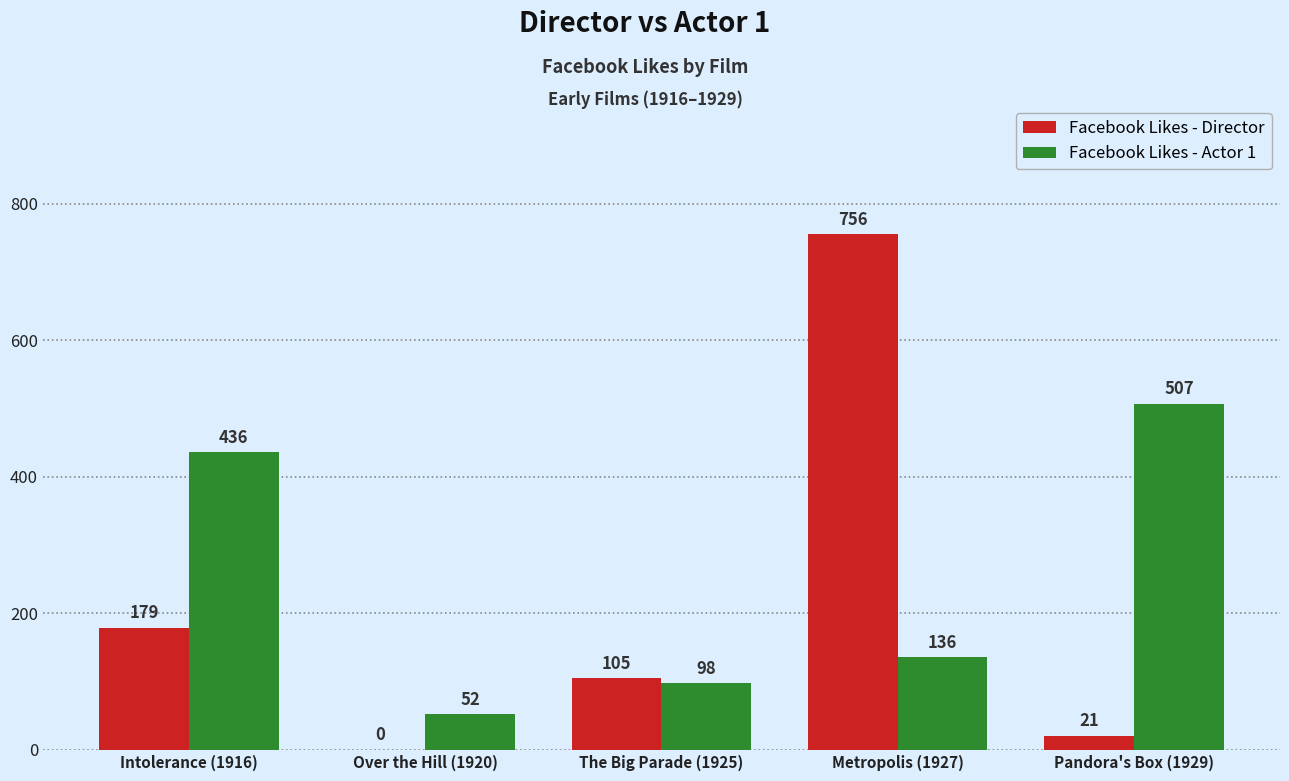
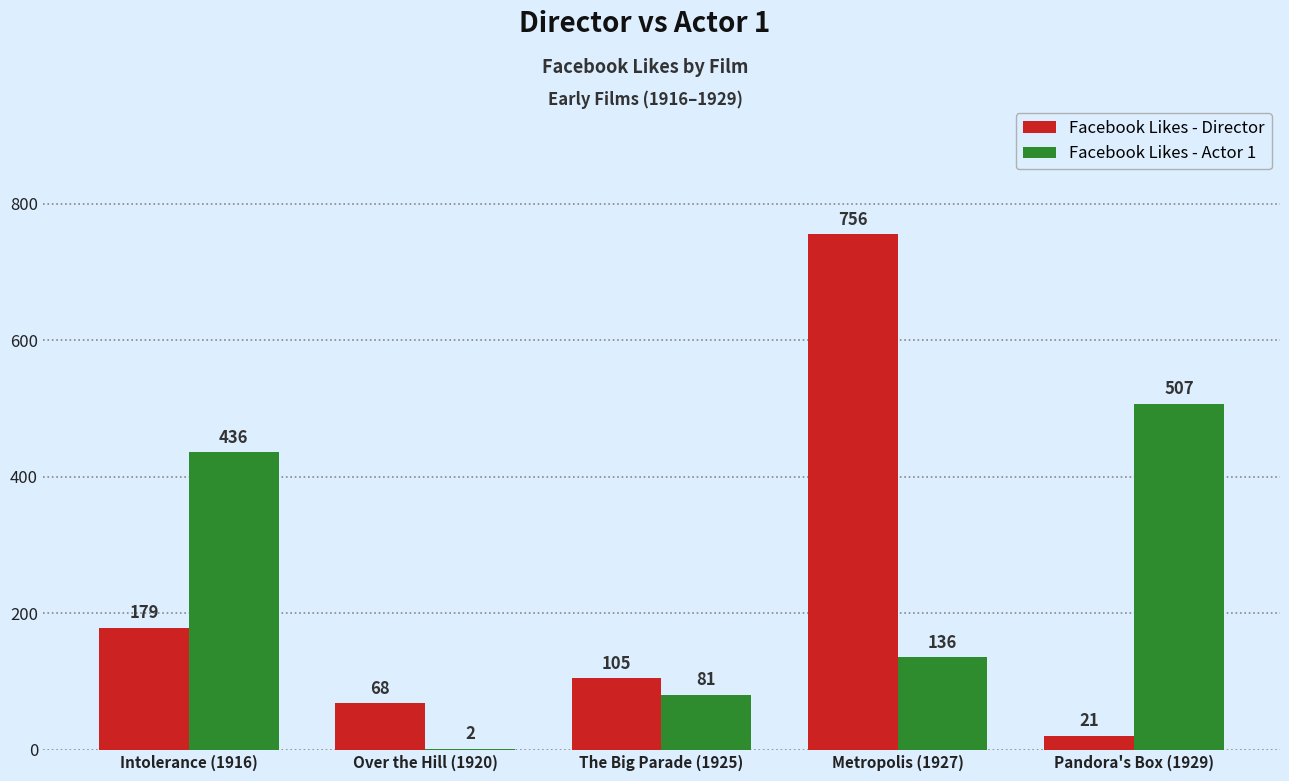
  {
    "Facebook Likes - Director": {
      "Intolerance (1916)": 179,
-     "Over the Hill (1920)": 0,
+     "Over the Hill (1920)": 68,
      "The Big Parade (1925)": 105,
      "Metropolis (1927)": 756,
      "Pandora's Box (1929)": 21
    },
    "Facebook Likes - Actor 1": {
      "Intolerance (1916)": 436,
-     "Over the Hill (1920)": 52,
-     "The Big Parade (1925)": 98,
+     "Over the Hill (1920)": 2,
+     "The Big Parade (1925)": 81,
      "Metropolis (1927)": 136,
      "Pandora's Box (1929)": 507
    }
  }
